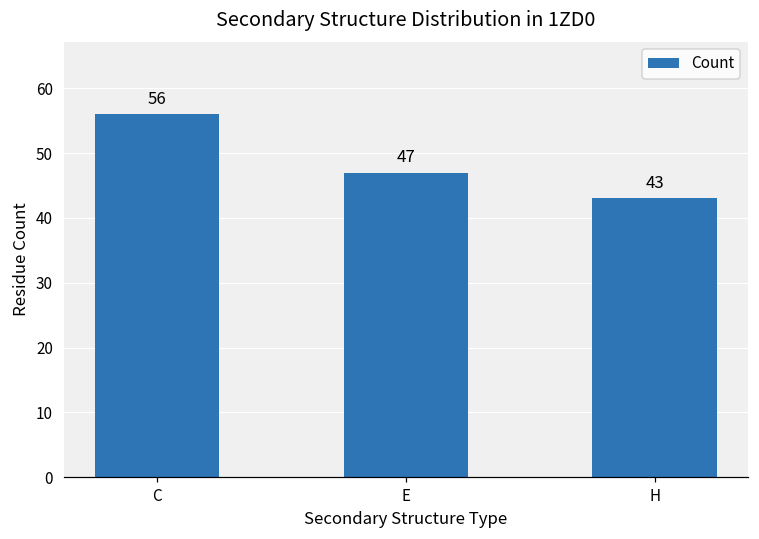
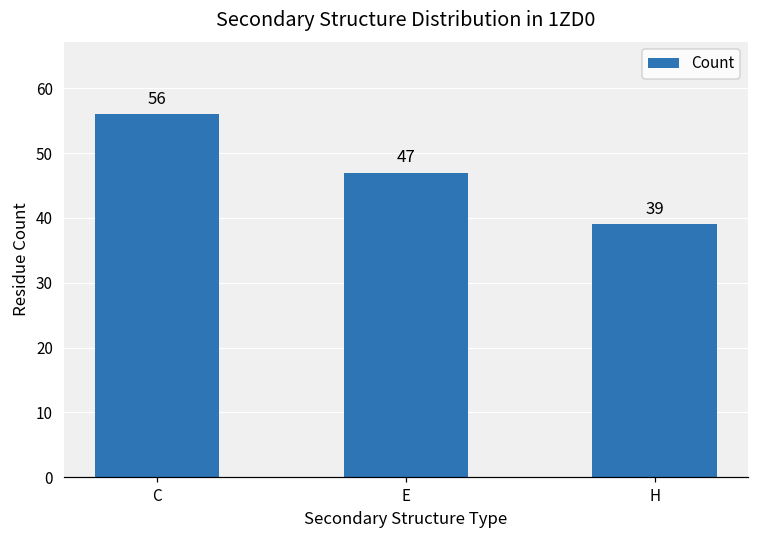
  {
    "C": 56,
    "E": 47,
-   "H": 43
+   "H": 39
  }
